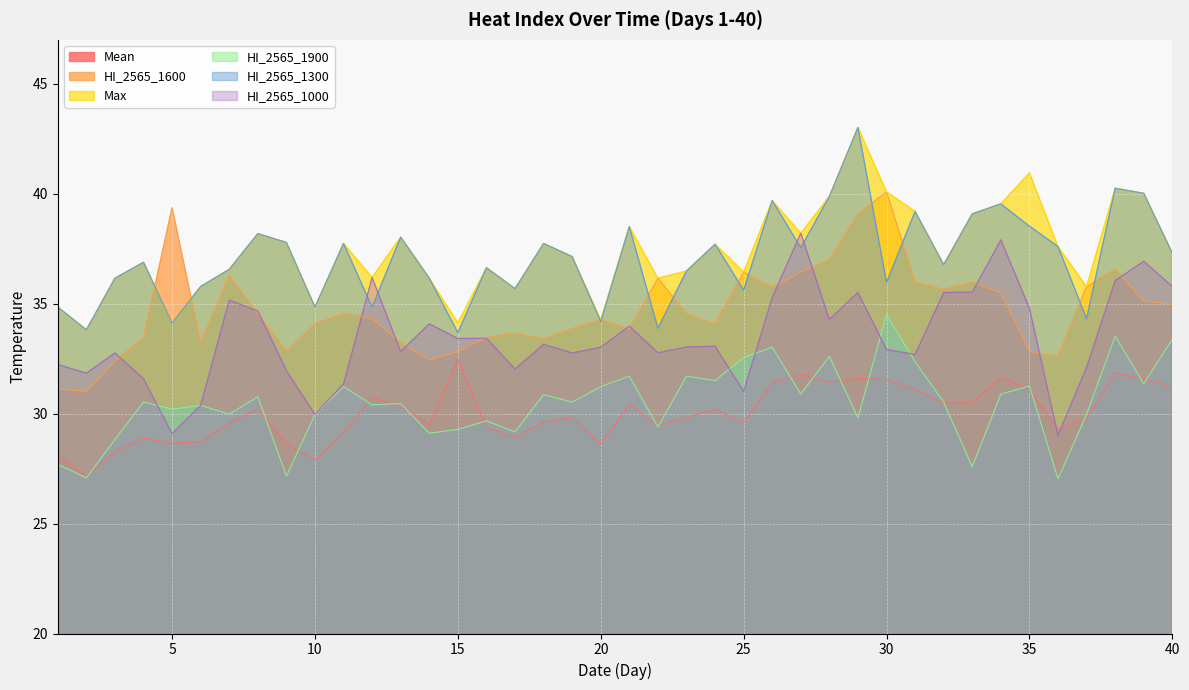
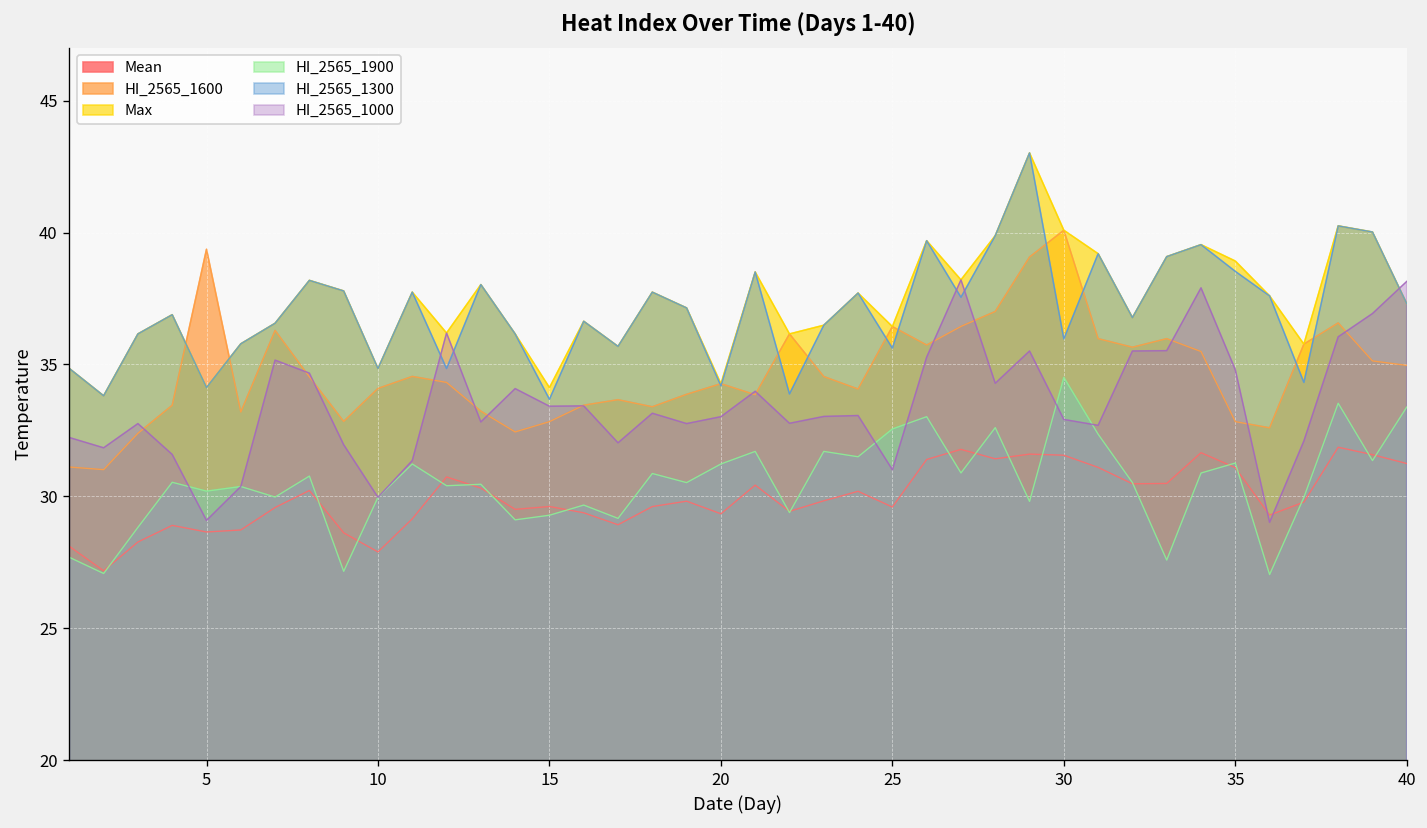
  {
    "Mean": {
      "5": 28.6,
      "10": 27.9,
-     "15": 32.5,
-     "20": 28.6,
+     "15": 29.6,
+     "20": 29.3,
      "25": 29.6,
      "30": 31.6,
      "35": 31.1,
      "40": 31.2
    },
    "HI_2565_1600": {
      "5": 39.4,
      "10": 34.1,
      "15": 32.8,
      "35": 32.8,
      "40": 35.0
    },
    "Max": {
      "15": 34.1,
-     "35": 40.9
+     "35": 38.9
    },
    "HI_2565_1900": {
      "5": 30.2,
      "15": 29.3,
      "20": 31.2,
      "25": 32.6,
      "30": 34.5,
      "35": 31.3,
      "40": 33.4
    },
    "HI_2565_1300": {
      "15": 33.7,
      "25": 35.6,
      "30": 36.0,
      "35": 38.5
    },
    "HI_2565_1000": {
      "5": 29.1,
      "15": 33.4,
      "20": 33.0,
      "25": 31.0,
      "30": 32.9,
      "35": 34.8,
-     "40": 35.8
+     "40": 38.1
    }
  }
